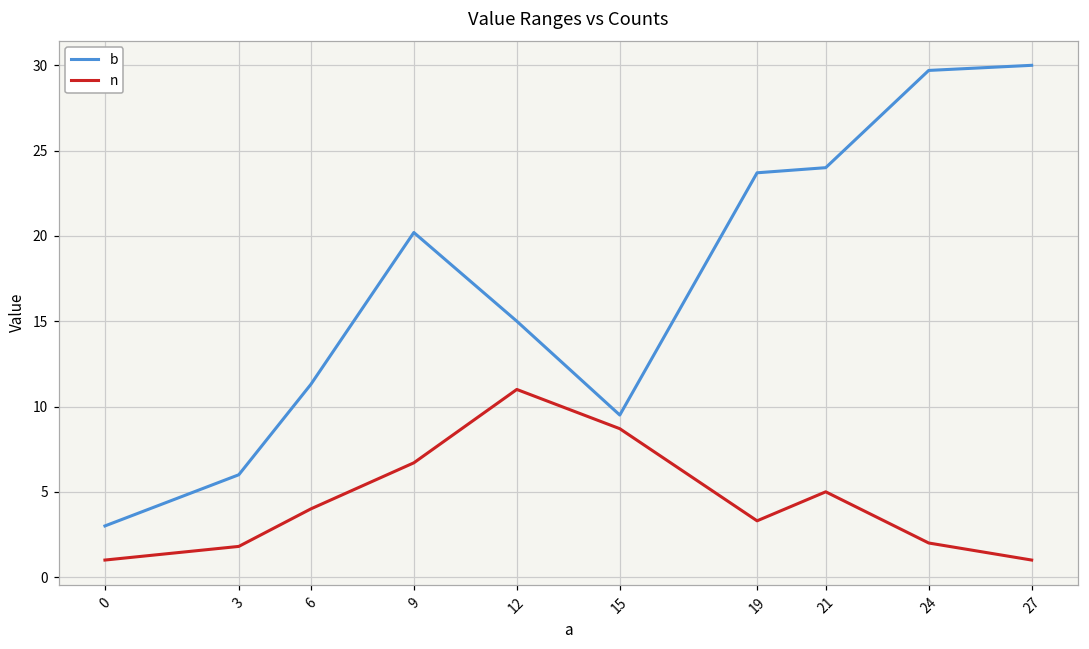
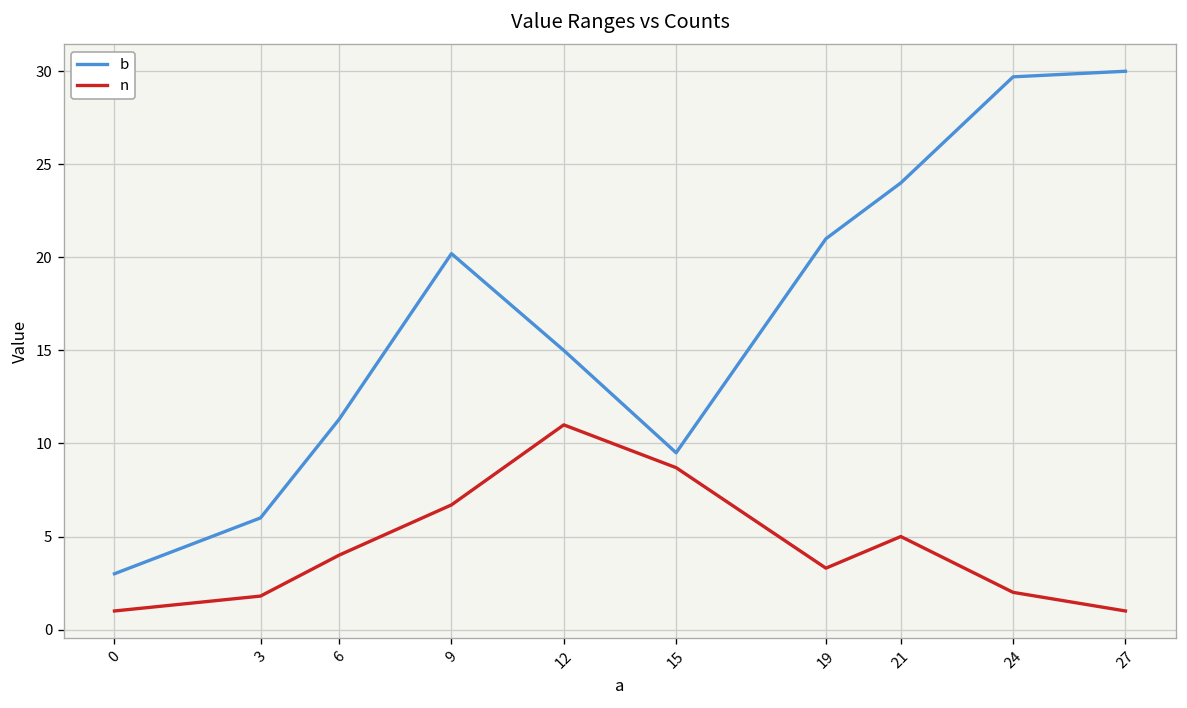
  {
    "b": {
      "0": 3.0,
      "3": 6.0,
      "6": 11.3,
      "9": 20.2,
      "12": 15.0,
      "15": 9.5,
-     "19": 23.7,
+     "19": 21.0,
      "21": 24.0,
      "24": 29.7,
      "27": 30.0
    },
    "n": {
      "0": 1.0,
      "3": 1.8,
      "6": 4.0,
      "9": 6.7,
      "12": 11.0,
      "15": 8.7,
      "19": 3.3,
      "21": 5.0,
      "24": 2.0,
      "27": 1.0
    }
  }
